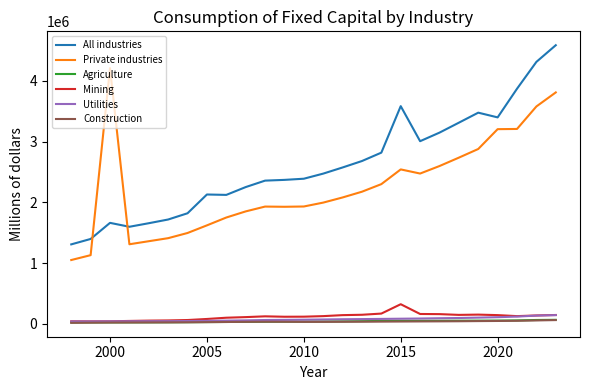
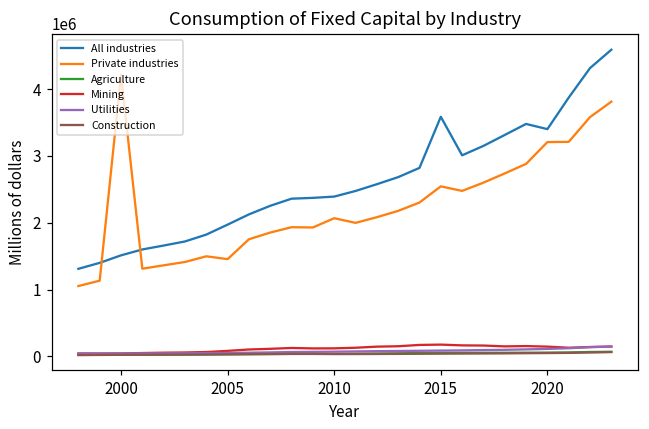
  {
    "All industries": {
-     "2000": 1700000,
-     "2005": 2100000,
+     "2000": 1500000,
+     "2005": 2000000,
      "2010": 2400000,
      "2015": 3600000,
      "2020": 3400000
    },
    "Private industries": {
-     "2005": 1600000,
-     "2010": 1900000,
+     "2005": 1500000,
+     "2010": 2100000,
      "2015": 2500000,
      "2020": 3200000
    },
    "Mining": {
      "2010": 100000,
-     "2015": 300000
+     "2015": 200000
    }
  }
